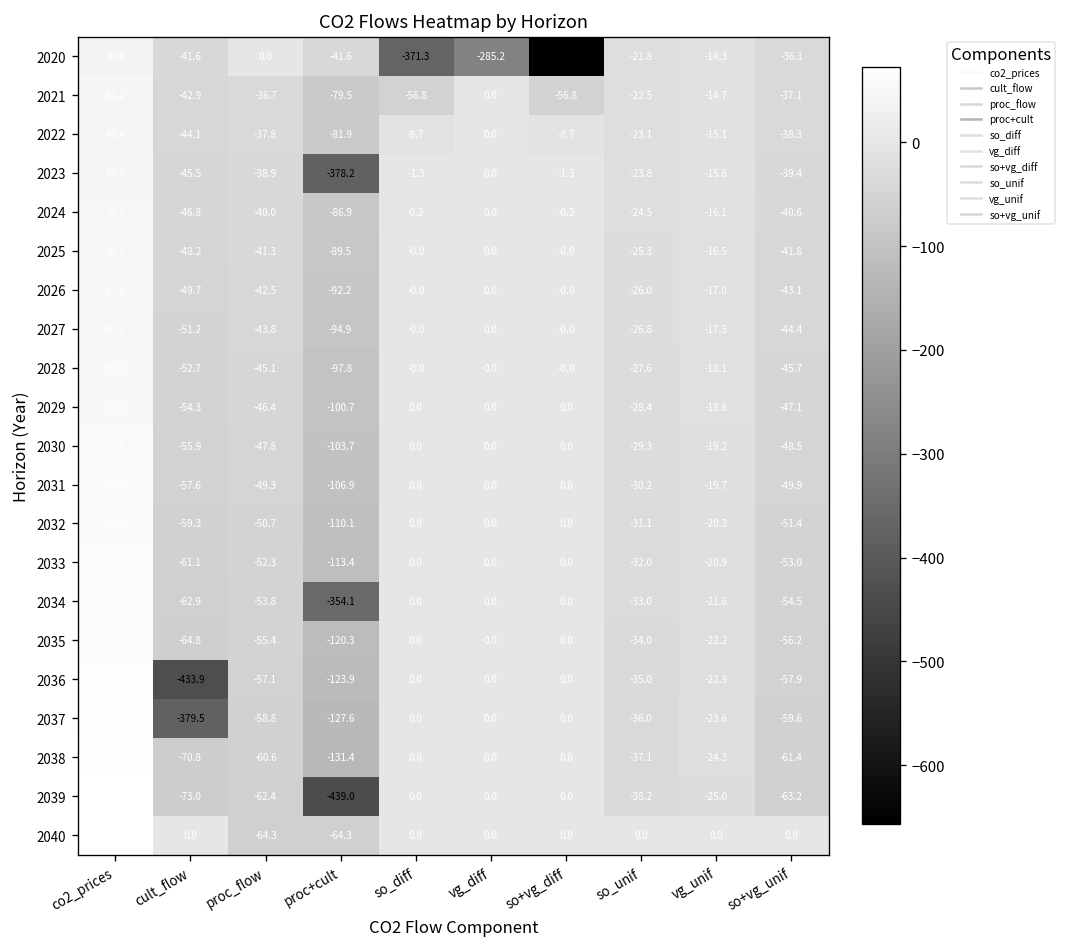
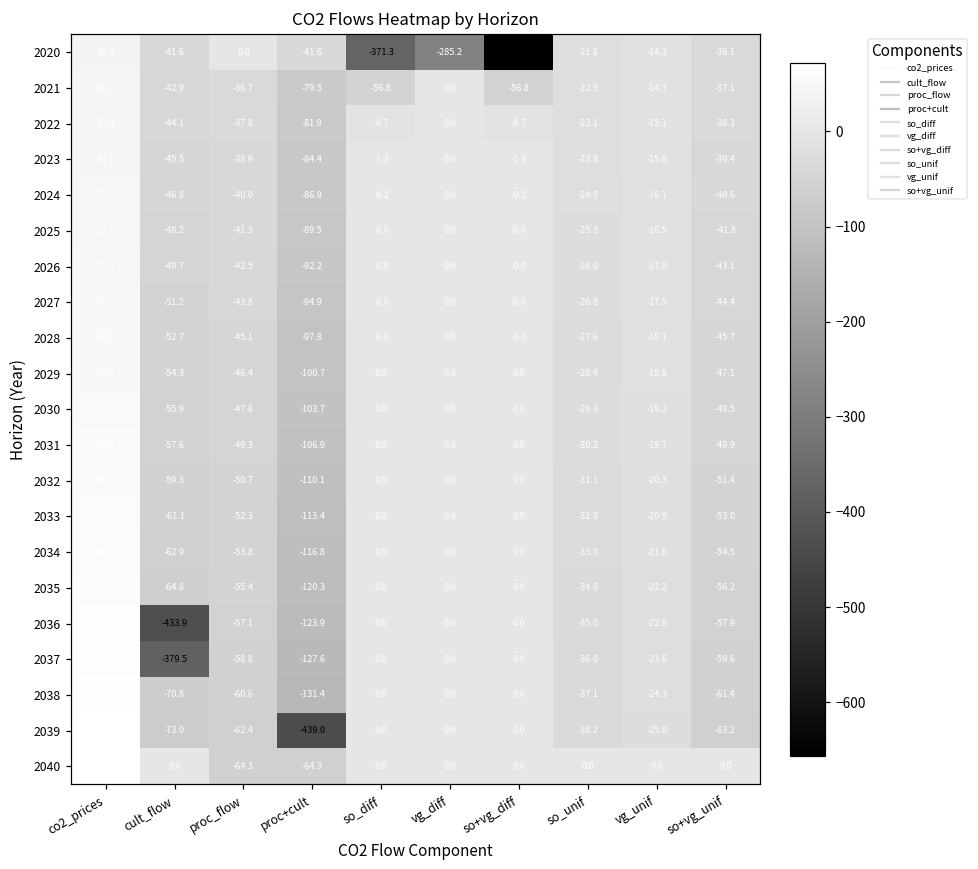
  {
    "2020": {
      "so_diff": -371.3,
      "vg_diff": -285.2
    },
    "2021": {
      "proc+cult": -79.5
    },
    "2022": {
      "proc+cult": -81.9
    },
    "2023": {
-     "proc+cult": -378.2
+     "proc+cult": -84.4
    },
    "2024": {
      "proc+cult": -86.9
    },
    "2025": {
      "proc+cult": -89.5
    },
    "2026": {
      "proc+cult": -92.2
    },
    "2027": {
      "proc+cult": -94.9
    },
    "2028": {
      "proc+cult": -97.8
    },
    "2029": {
      "proc+cult": -100.7
    },
    "2030": {
      "proc+cult": -103.7
    },
    "2031": {
      "proc+cult": -106.9
    },
    "2032": {
      "proc+cult": -110.1
    },
    "2033": {
      "proc+cult": -113.4
    },
    "2034": {
-     "proc+cult": -354.1
+     "proc+cult": -116.8
    },
    "2035": {
      "cult_flow": -64.8,
      "proc+cult": -120.3
    },
    "2036": {
      "cult_flow": -433.9,
      "proc+cult": -123.9
    },
    "2037": {
      "cult_flow": -379.5,
      "proc+cult": -127.6
    },
    "2038": {
      "cult_flow": -70.8,
      "proc+cult": -131.4
    },
    "2039": {
      "cult_flow": -73.0,
      "proc+cult": -439.0
    }
  }
